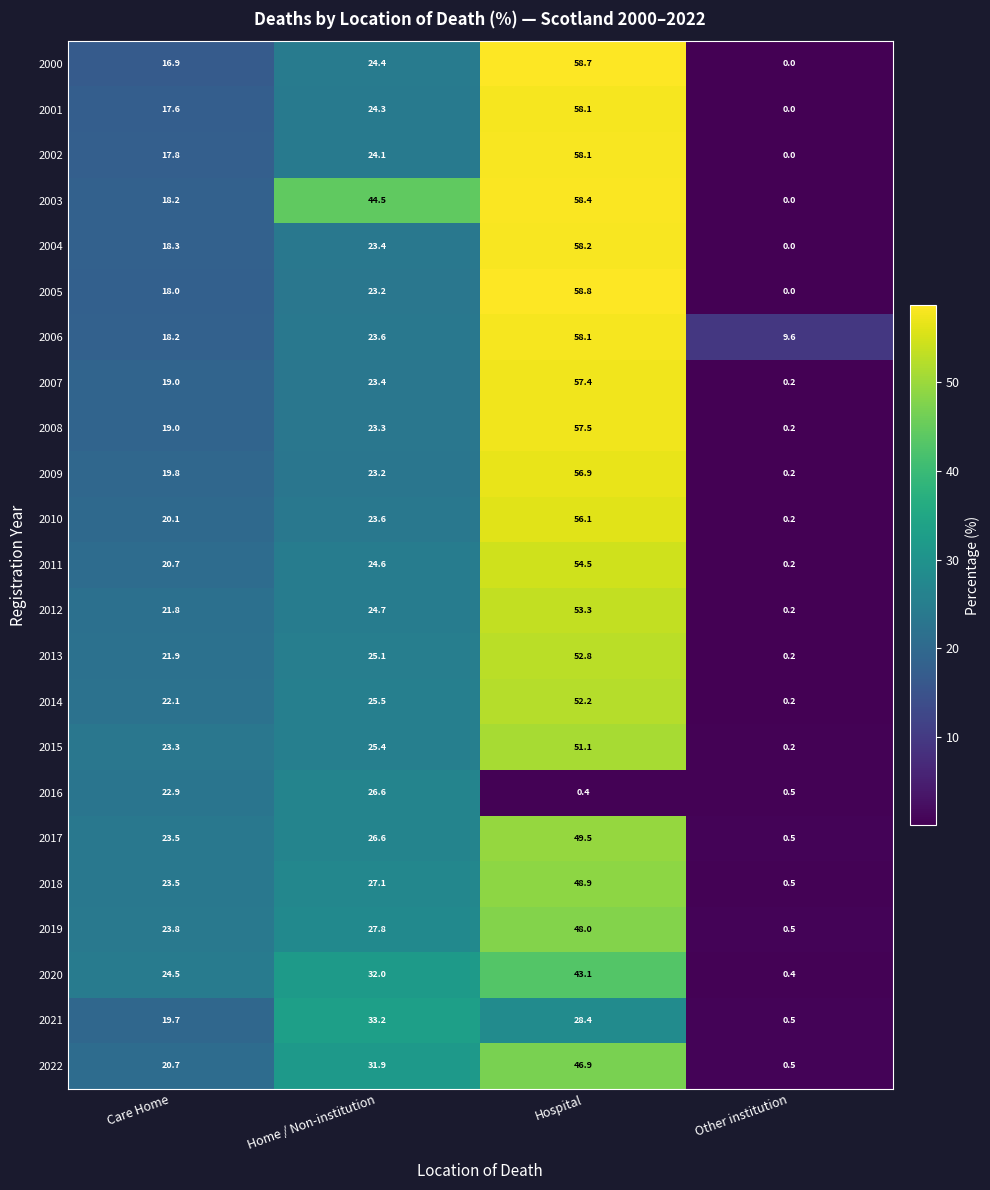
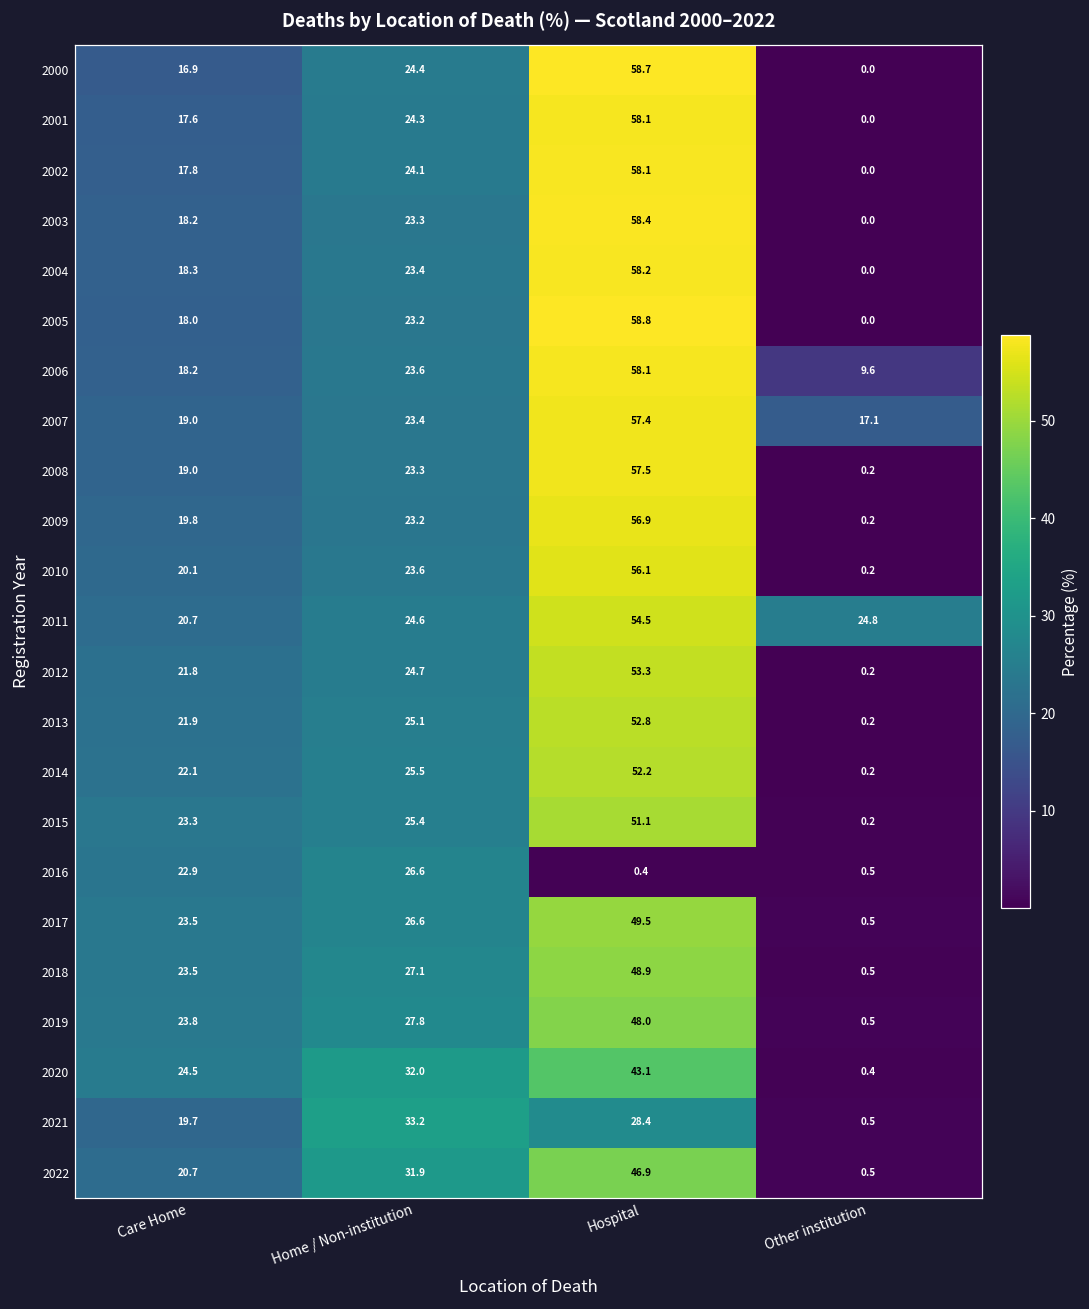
  {
    "2000": {
      "Care Home": 16.9,
      "Home / Non-institution": 24.4,
      "Hospital": 58.7,
      "Other institution": 0.0
    },
    "2001": {
      "Care Home": 17.6,
      "Home / Non-institution": 24.3,
      "Hospital": 58.1,
      "Other institution": 0.0
    },
    "2002": {
      "Care Home": 17.8,
      "Home / Non-institution": 24.1,
      "Hospital": 58.1,
      "Other institution": 0.0
    },
    "2003": {
      "Care Home": 18.2,
-     "Home / Non-institution": 44.5,
+     "Home / Non-institution": 23.3,
      "Hospital": 58.4,
      "Other institution": 0.0
    },
    "2004": {
      "Care Home": 18.3,
      "Home / Non-institution": 23.4,
      "Hospital": 58.2,
      "Other institution": 0.0
    },
    "2005": {
      "Care Home": 18.0,
      "Home / Non-institution": 23.2,
      "Hospital": 58.8,
      "Other institution": 0.0
    },
    "2006": {
      "Care Home": 18.2,
      "Home / Non-institution": 23.6,
      "Hospital": 58.1,
      "Other institution": 9.6
    },
    "2007": {
      "Care Home": 19.0,
      "Home / Non-institution": 23.4,
      "Hospital": 57.4,
-     "Other institution": 0.2
+     "Other institution": 17.1
    },
    "2008": {
      "Care Home": 19.0,
      "Home / Non-institution": 23.3,
      "Hospital": 57.5,
      "Other institution": 0.2
    },
    "2009": {
      "Care Home": 19.8,
      "Home / Non-institution": 23.2,
      "Hospital": 56.9,
      "Other institution": 0.2
    },
    "2010": {
      "Care Home": 20.1,
      "Home / Non-institution": 23.6,
      "Hospital": 56.1,
      "Other institution": 0.2
    },
    "2011": {
      "Care Home": 20.7,
      "Home / Non-institution": 24.6,
      "Hospital": 54.5,
-     "Other institution": 0.2
+     "Other institution": 24.8
    },
    "2012": {
      "Care Home": 21.8,
      "Home / Non-institution": 24.7,
      "Hospital": 53.3,
      "Other institution": 0.2
    },
    "2013": {
      "Care Home": 21.9,
      "Home / Non-institution": 25.1,
      "Hospital": 52.8,
      "Other institution": 0.2
    },
    "2014": {
      "Care Home": 22.1,
      "Home / Non-institution": 25.5,
      "Hospital": 52.2,
      "Other institution": 0.2
    },
    "2015": {
      "Care Home": 23.3,
      "Home / Non-institution": 25.4,
      "Hospital": 51.1,
      "Other institution": 0.2
    },
    "2016": {
      "Care Home": 22.9,
      "Home / Non-institution": 26.6,
      "Hospital": 0.4,
      "Other institution": 0.5
    },
    "2017": {
      "Care Home": 23.5,
      "Home / Non-institution": 26.6,
      "Hospital": 49.5,
      "Other institution": 0.5
    },
    "2018": {
      "Care Home": 23.5,
      "Home / Non-institution": 27.1,
      "Hospital": 48.9,
      "Other institution": 0.5
    },
    "2019": {
      "Care Home": 23.8,
      "Home / Non-institution": 27.8,
      "Hospital": 48.0,
      "Other institution": 0.5
    },
    "2020": {
      "Care Home": 24.5,
      "Home / Non-institution": 32.0,
      "Hospital": 43.1,
      "Other institution": 0.4
    },
    "2021": {
      "Care Home": 19.7,
      "Home / Non-institution": 33.2,
      "Hospital": 28.4,
      "Other institution": 0.5
    },
    "2022": {
      "Care Home": 20.7,
      "Home / Non-institution": 31.9,
      "Hospital": 46.9,
      "Other institution": 0.5
    }
  }
